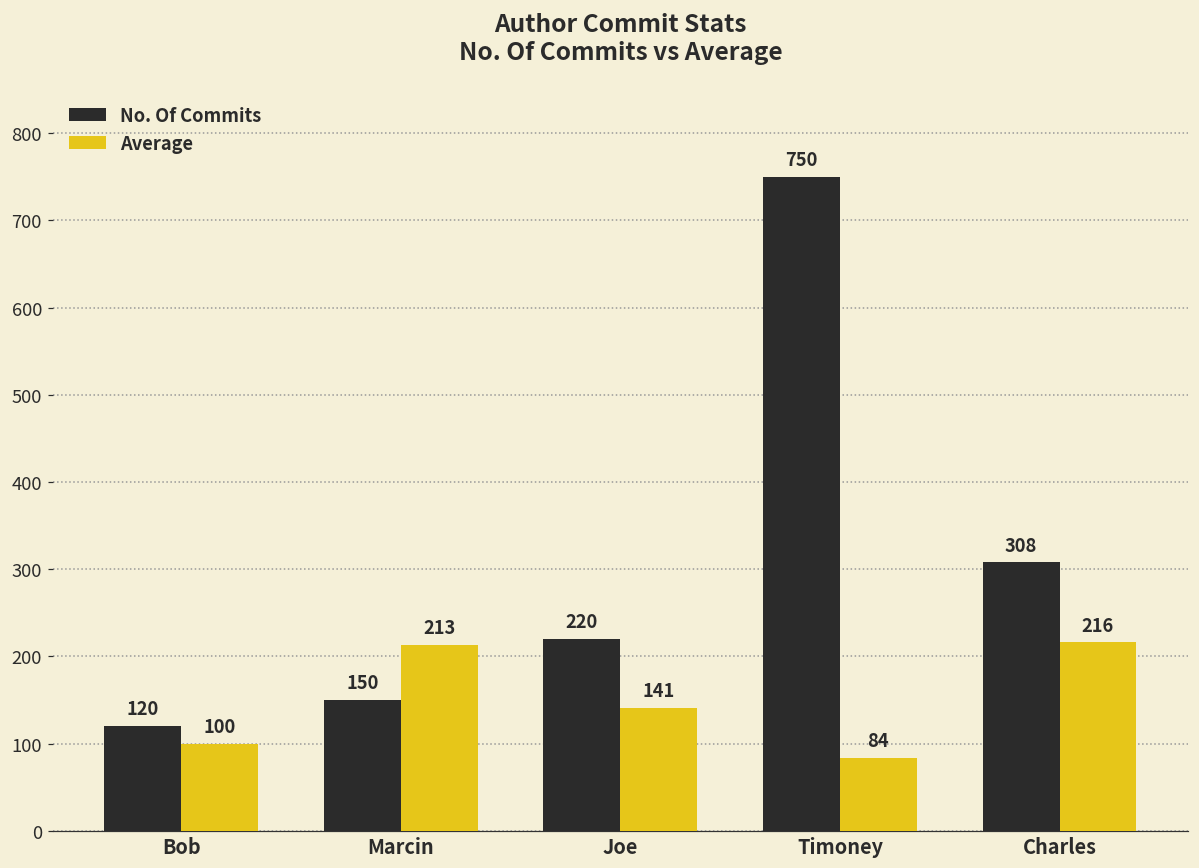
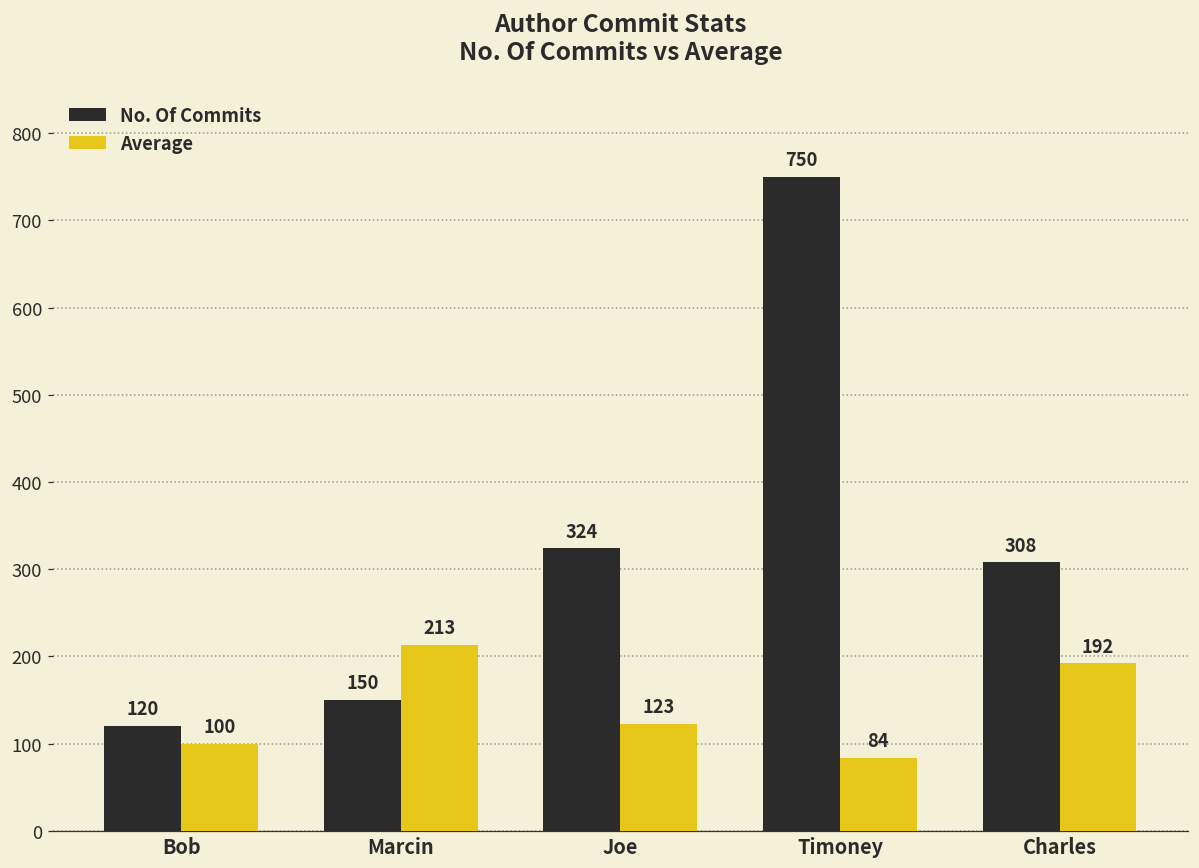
  {
    "No. Of Commits": {
      "Bob": 120,
      "Marcin": 150,
-     "Joe": 220,
+     "Joe": 324,
      "Timoney": 750,
      "Charles": 308
    },
    "Average": {
      "Bob": 100,
      "Marcin": 213,
-     "Joe": 141,
+     "Joe": 123,
      "Timoney": 84,
-     "Charles": 216
+     "Charles": 192
    }
  }
